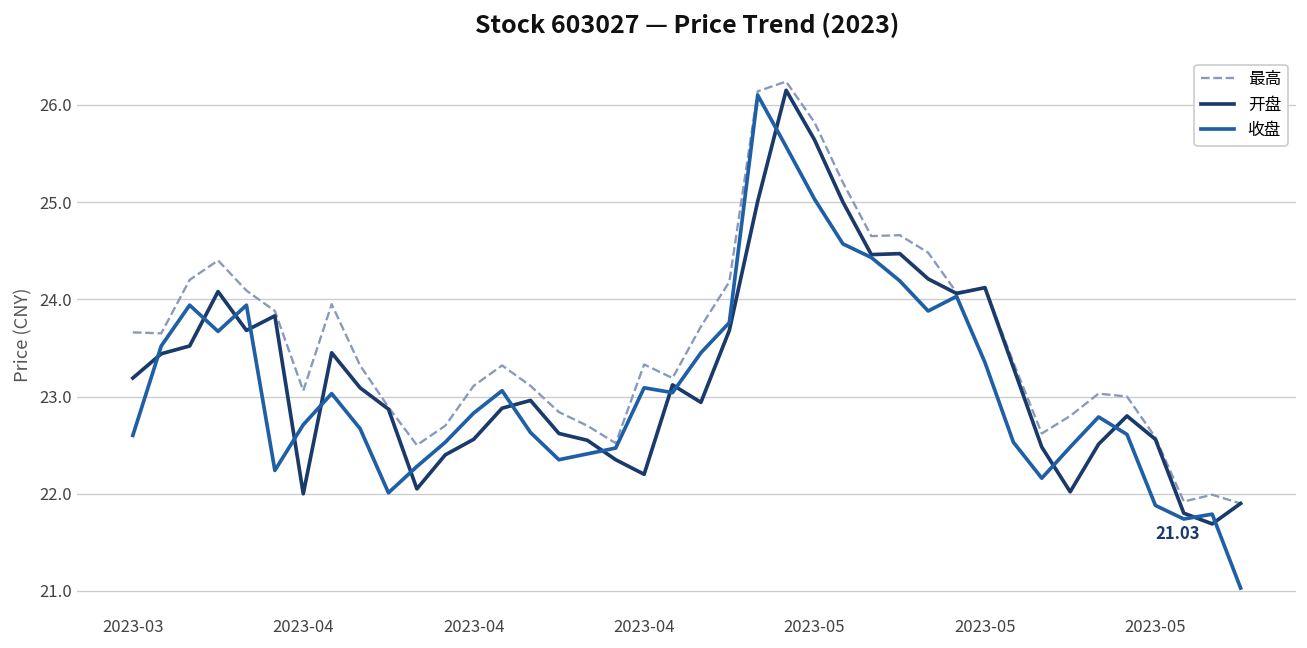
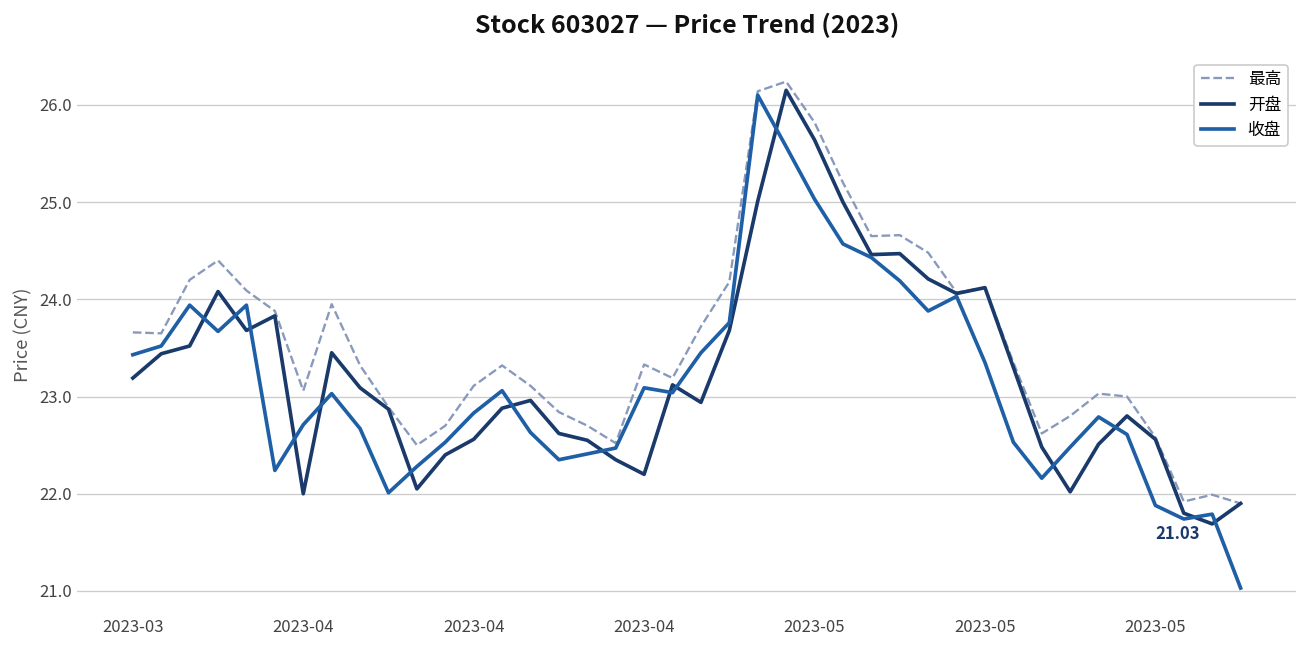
  {
    "最高": {
      "2023-03": 23.7
    },
    "开盘": {
      "2023-03": 23.2
    },
    "收盘": {
-     "2023-03": 22.6
+     "2023-03": 23.4
    }
  }
